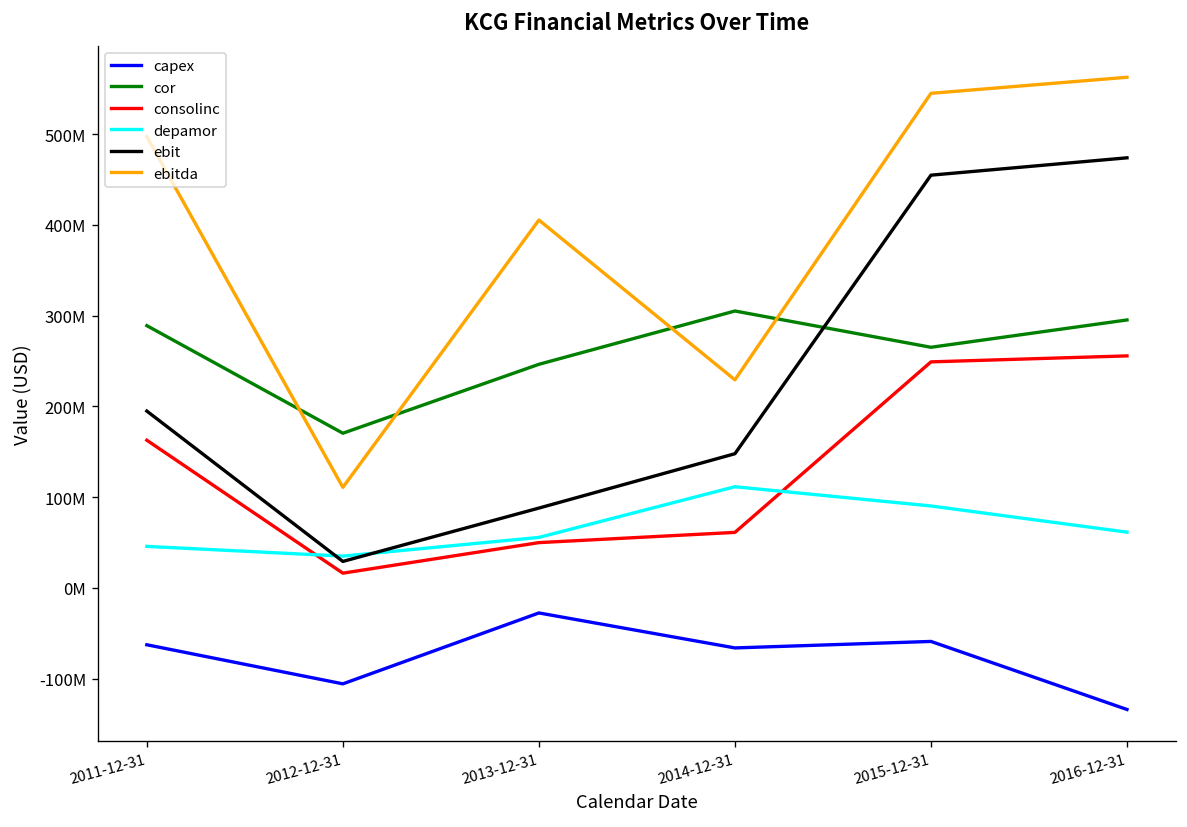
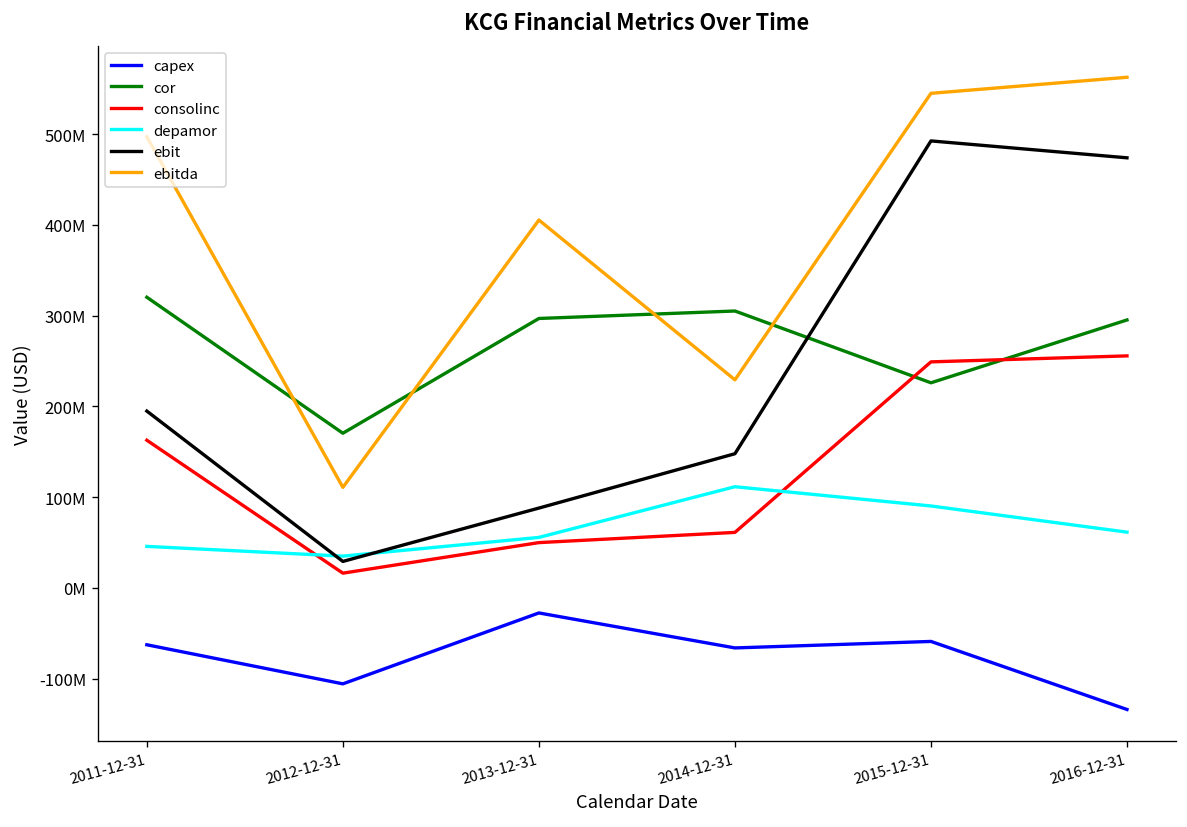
  {
    "capex": {
      "2011-12-31": -60000000,
      "2012-12-31": -110000000,
      "2013-12-31": -30000000,
      "2014-12-31": -70000000,
      "2015-12-31": -60000000,
      "2016-12-31": -130000000
    },
    "cor": {
-     "2011-12-31": 290000000,
+     "2011-12-31": 320000000,
      "2012-12-31": 170000000,
-     "2013-12-31": 250000000,
+     "2013-12-31": 300000000,
      "2014-12-31": 310000000,
-     "2015-12-31": 270000000,
+     "2015-12-31": 230000000,
      "2016-12-31": 300000000
    },
    "consolinc": {
      "2011-12-31": 160000000,
      "2012-12-31": 20000000,
      "2013-12-31": 50000000,
      "2014-12-31": 60000000,
      "2015-12-31": 250000000,
      "2016-12-31": 260000000
    },
    "depamor": {
      "2011-12-31": 50000000,
      "2012-12-31": 30000000,
      "2013-12-31": 60000000,
      "2014-12-31": 110000000,
      "2015-12-31": 90000000,
      "2016-12-31": 60000000
    },
    "ebit": {
      "2011-12-31": 190000000,
      "2012-12-31": 30000000,
      "2013-12-31": 90000000,
      "2014-12-31": 150000000,
-     "2015-12-31": 450000000,
+     "2015-12-31": 490000000,
      "2016-12-31": 470000000
    },
    "ebitda": {
      "2012-12-31": 110000000,
      "2013-12-31": 410000000,
      "2014-12-31": 230000000,
      "2015-12-31": 550000000,
      "2016-12-31": 560000000
    }
  }
